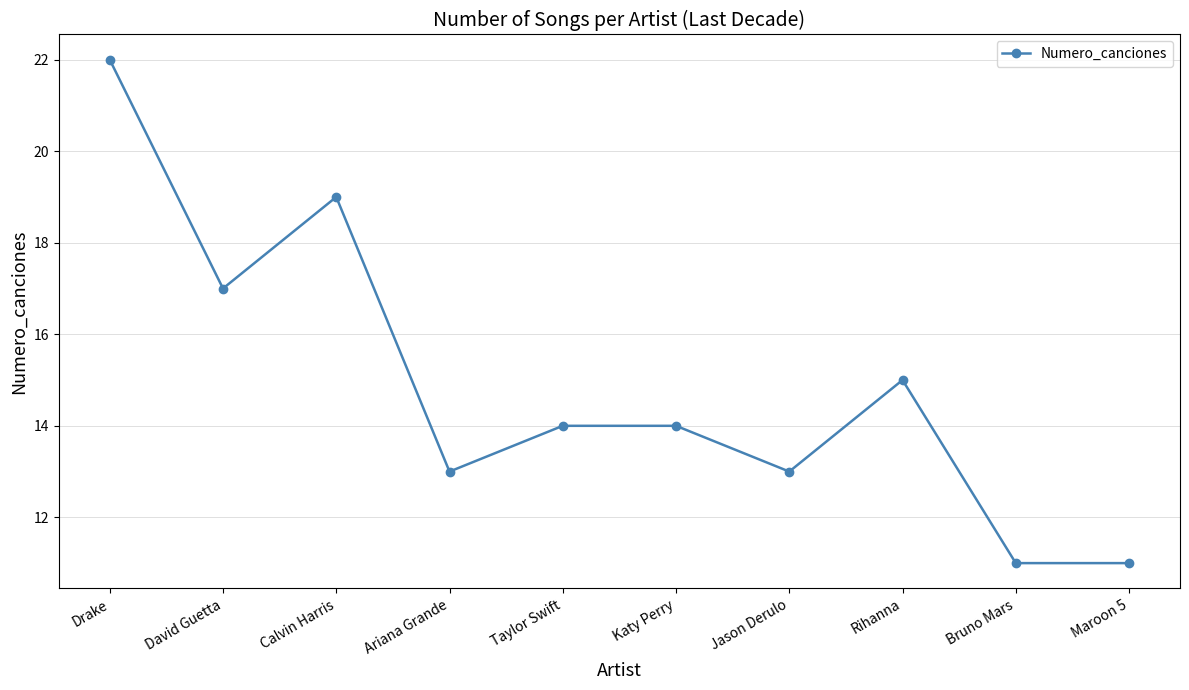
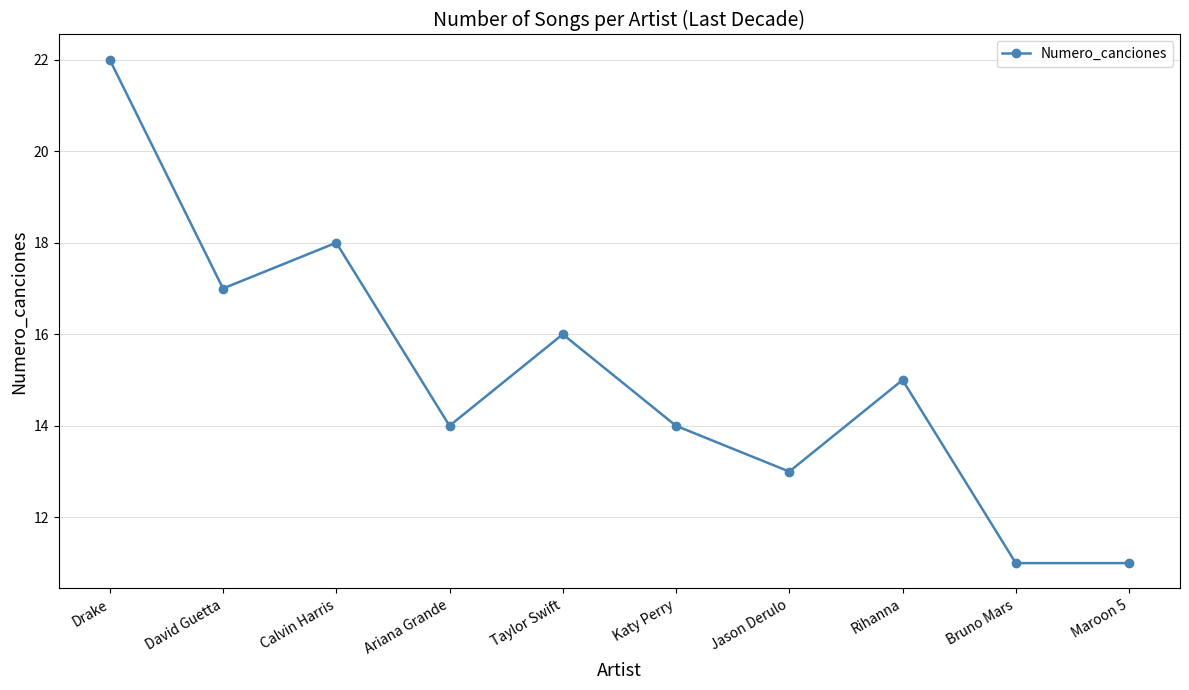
  {
    "Drake": 22,
    "David Guetta": 17,
-   "Calvin Harris": 19,
-   "Ariana Grande": 13,
-   "Taylor Swift": 14,
+   "Calvin Harris": 18,
+   "Ariana Grande": 14,
+   "Taylor Swift": 16,
    "Katy Perry": 14,
    "Jason Derulo": 13,
    "Rihanna": 15,
    "Bruno Mars": 11,
    "Maroon 5": 11
  }
